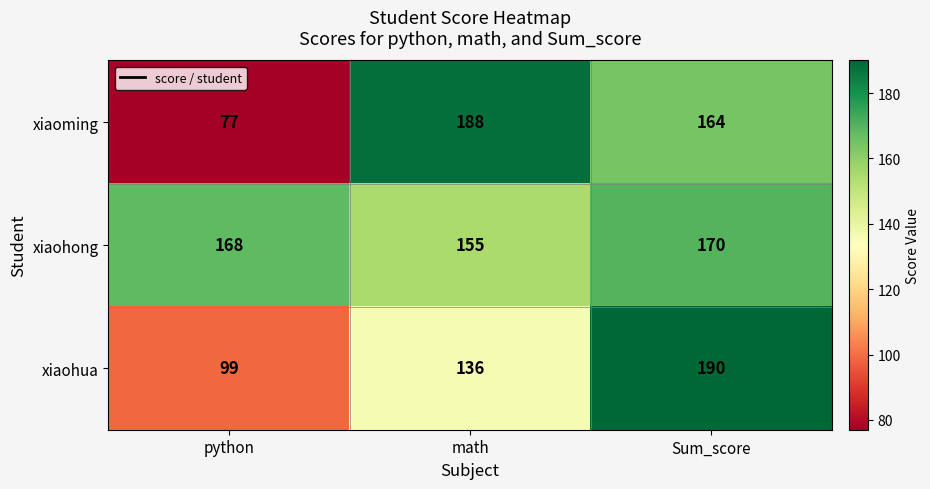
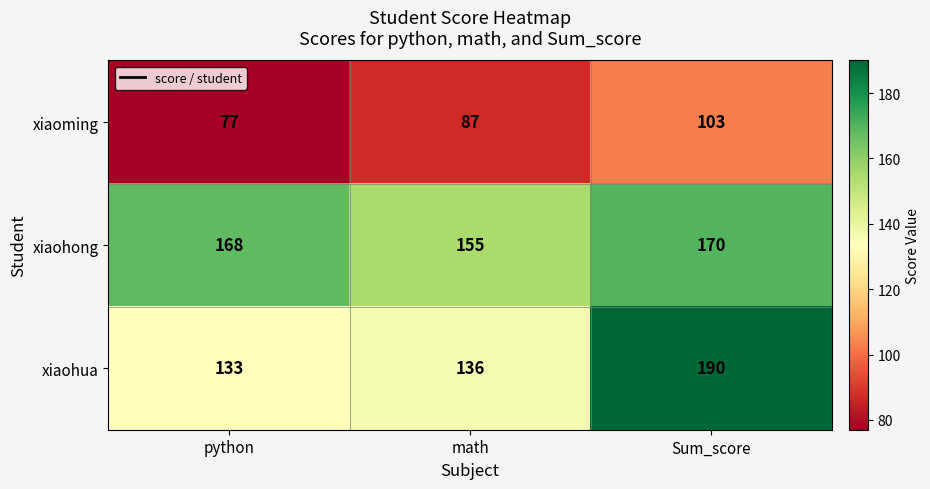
  {
    "xiaoming": {
      "python": 77,
-     "math": 188,
-     "Sum_score": 164
+     "math": 87,
+     "Sum_score": 103
    },
    "xiaohong": {
      "python": 168,
      "math": 155,
      "Sum_score": 170
    },
    "xiaohua": {
-     "python": 99,
+     "python": 133,
      "math": 136,
      "Sum_score": 190
    }
  }
